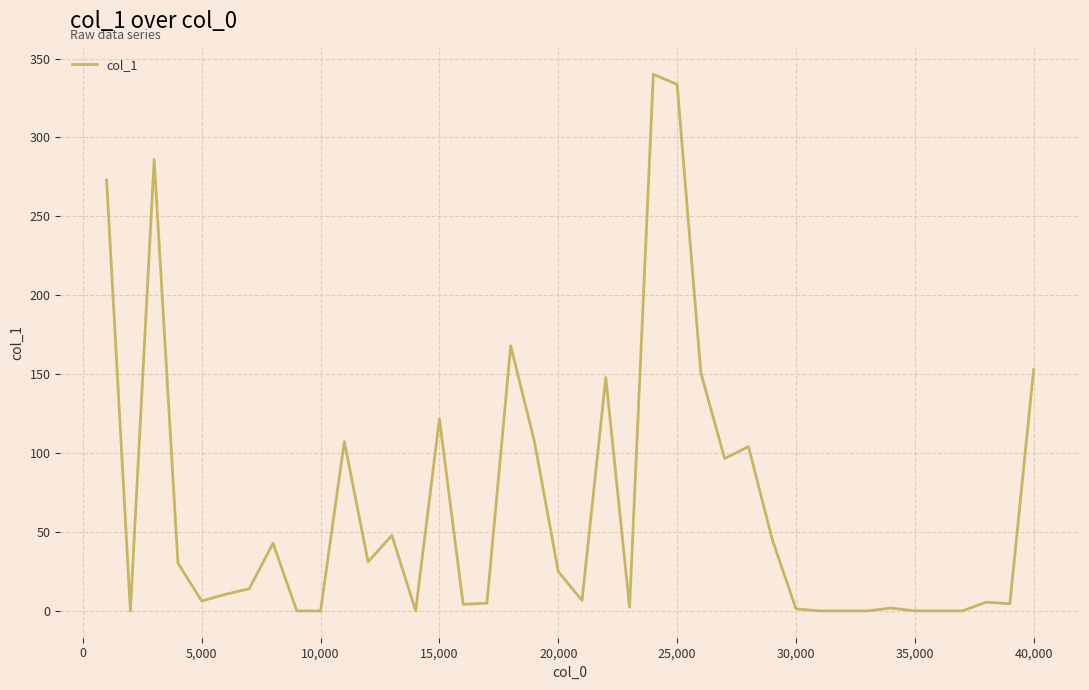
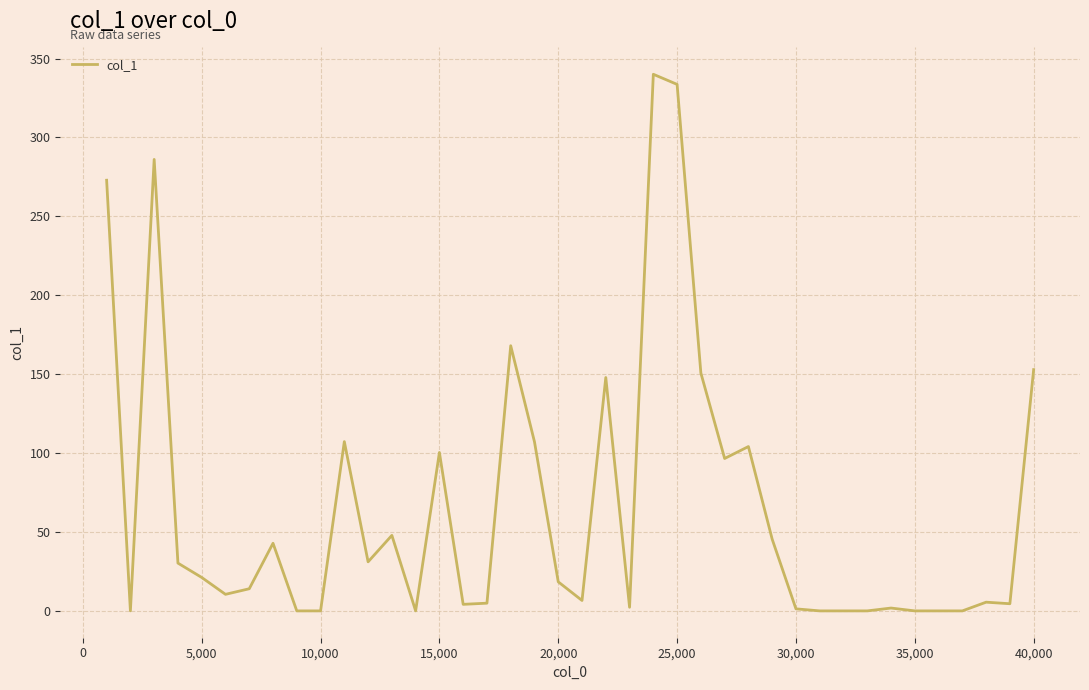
  {
-   "5,000": 6,
+   "5,000": 21,
    "10,000": 0,
-   "15,000": 122,
-   "20,000": 25,
+   "15,000": 100,
+   "20,000": 18,
    "25,000": 334,
    "30,000": 1,
    "35,000": 0,
    "40,000": 153
  }
